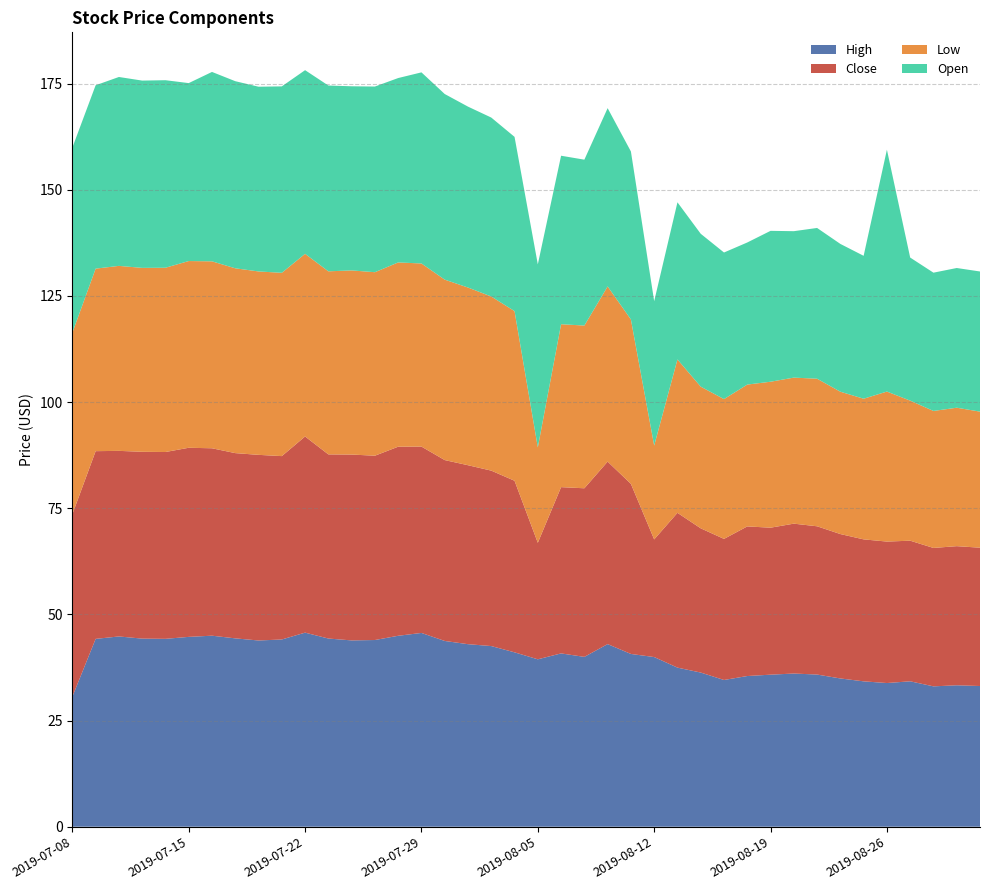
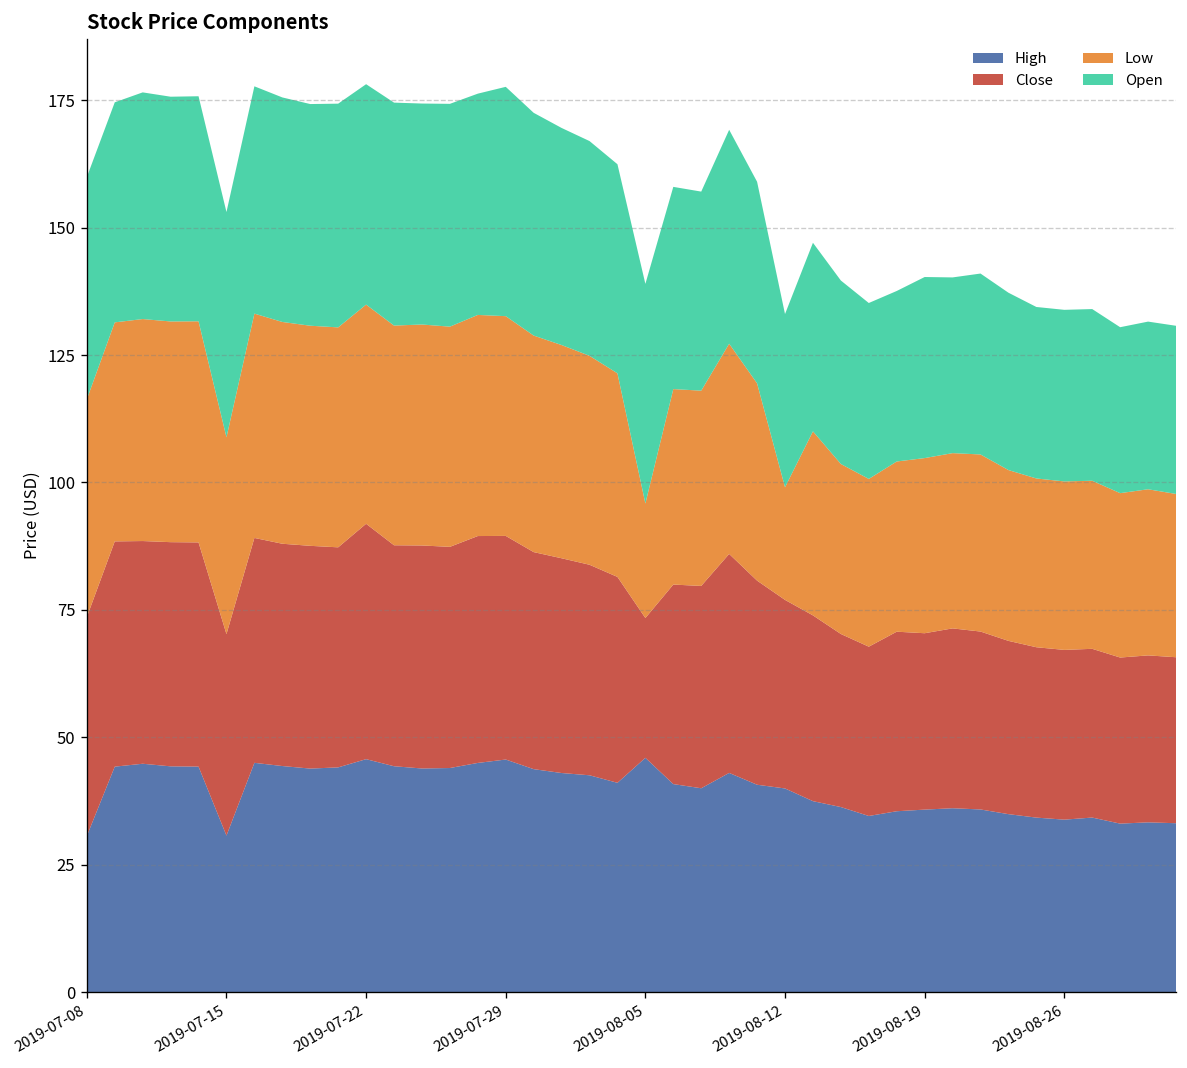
  {
    "High": {
      "2019-07-08": 31,
-     "2019-07-15": 45,
+     "2019-07-15": 31,
      "2019-07-22": 46,
      "2019-07-29": 46,
-     "2019-08-05": 39,
+     "2019-08-05": 46,
      "2019-08-12": 40,
      "2019-08-19": 36,
      "2019-08-26": 34
    },
    "Close": {
      "2019-07-08": 43,
-     "2019-07-15": 45,
+     "2019-07-15": 40,
      "2019-07-22": 46,
      "2019-07-29": 44,
      "2019-08-05": 27,
-     "2019-08-12": 28,
+     "2019-08-12": 37,
      "2019-08-19": 35,
      "2019-08-26": 33
    },
    "Low": {
      "2019-07-08": 43,
-     "2019-07-15": 44,
+     "2019-07-15": 39,
      "2019-07-22": 43,
      "2019-07-29": 43,
      "2019-08-05": 22,
      "2019-08-12": 22,
      "2019-08-19": 34,
-     "2019-08-26": 35
+     "2019-08-26": 33
    },
    "Open": {
      "2019-07-08": 44,
-     "2019-07-15": 42,
+     "2019-07-15": 44,
      "2019-07-22": 43,
      "2019-07-29": 45,
      "2019-08-05": 43,
      "2019-08-12": 34,
      "2019-08-19": 36,
-     "2019-08-26": 57
+     "2019-08-26": 34
    }
  }
